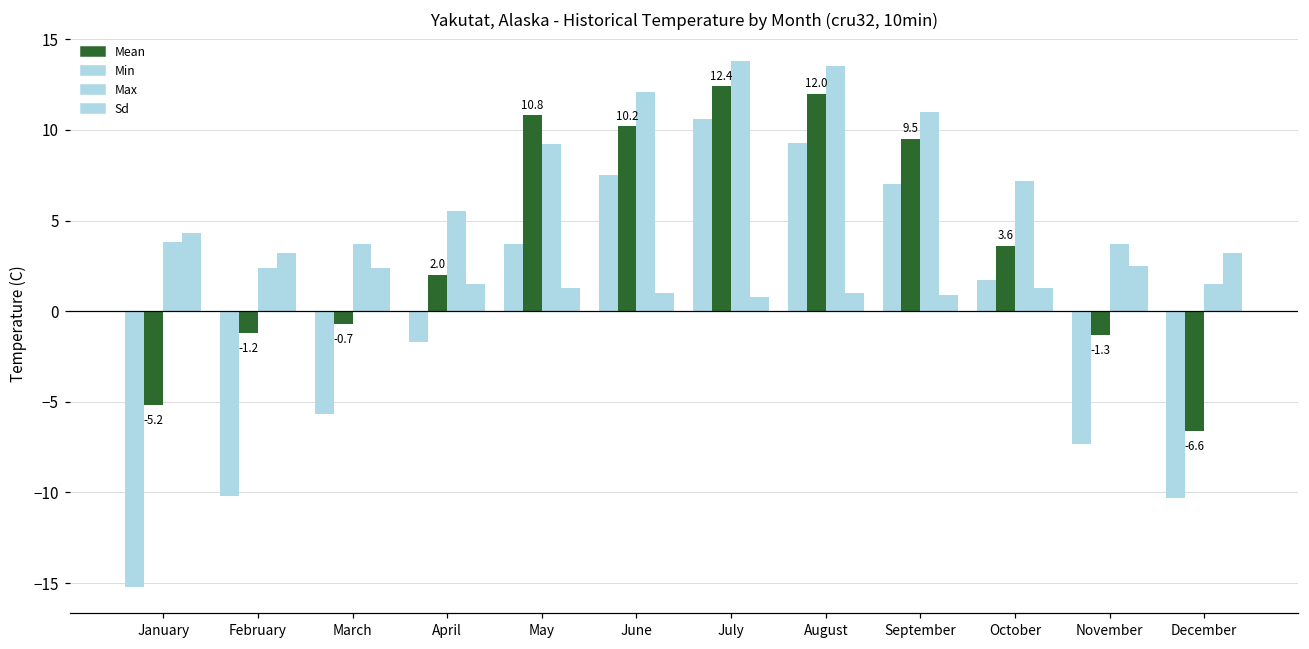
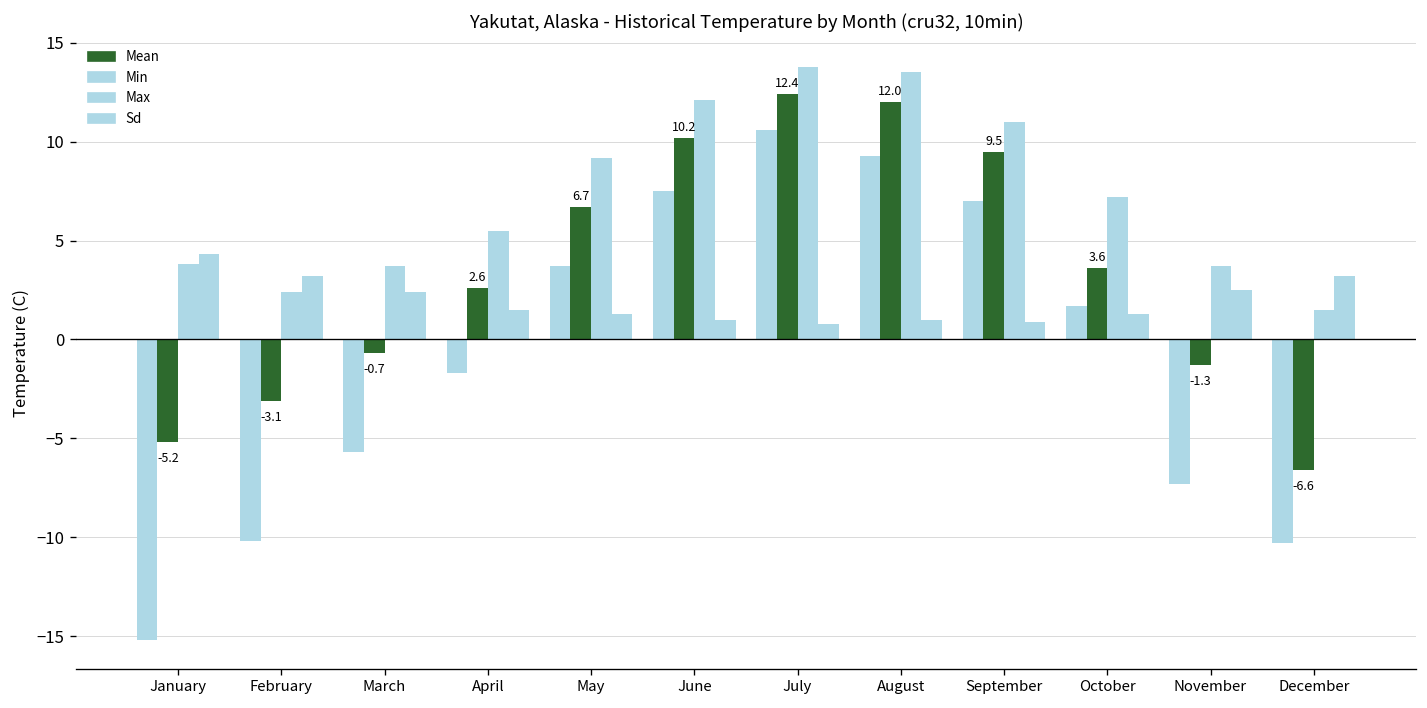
  {
    "Mean": {
      "January": -5.2,
-     "February": -1.2,
+     "February": -3.1,
      "March": -0.7,
-     "April": 2.0,
-     "May": 10.8,
+     "April": 2.6,
+     "May": 6.7,
      "June": 10.2,
      "July": 12.4,
      "August": 12.0,
      "September": 9.5,
      "October": 3.6,
      "November": -1.3,
      "December": -6.6
    }
  }
